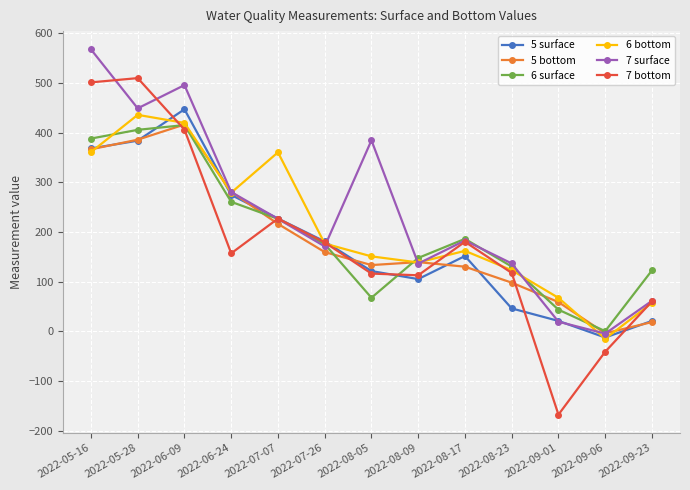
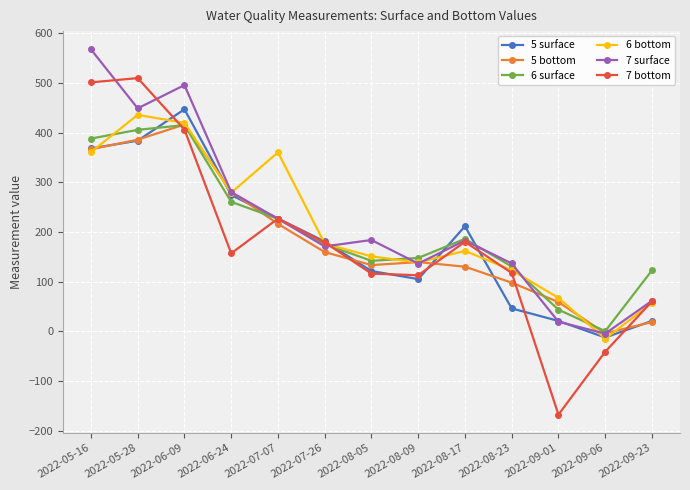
  {
    "5 surface": {
      "2022-06-09": 450,
      "2022-08-09": 110,
-     "2022-08-17": 150,
+     "2022-08-17": 210,
      "2022-08-23": 50
    },
    "6 surface": {
      "2022-05-16": 390,
      "2022-05-28": 410,
      "2022-06-24": 260,
-     "2022-08-05": 70,
+     "2022-08-05": 140,
      "2022-08-09": 150,
      "2022-08-23": 130,
      "2022-09-01": 40,
      "2022-09-23": 120
    },
    "6 bottom": {
      "2022-05-16": 360,
      "2022-05-28": 440,
      "2022-07-07": 360,
      "2022-08-05": 150,
      "2022-08-17": 160,
      "2022-08-23": 120,
      "2022-09-01": 70
    },
    "7 surface": {
      "2022-05-16": 570,
      "2022-05-28": 450,
      "2022-06-09": 500,
-     "2022-08-05": 380,
+     "2022-08-05": 180,
      "2022-08-23": 140
    }
  }
